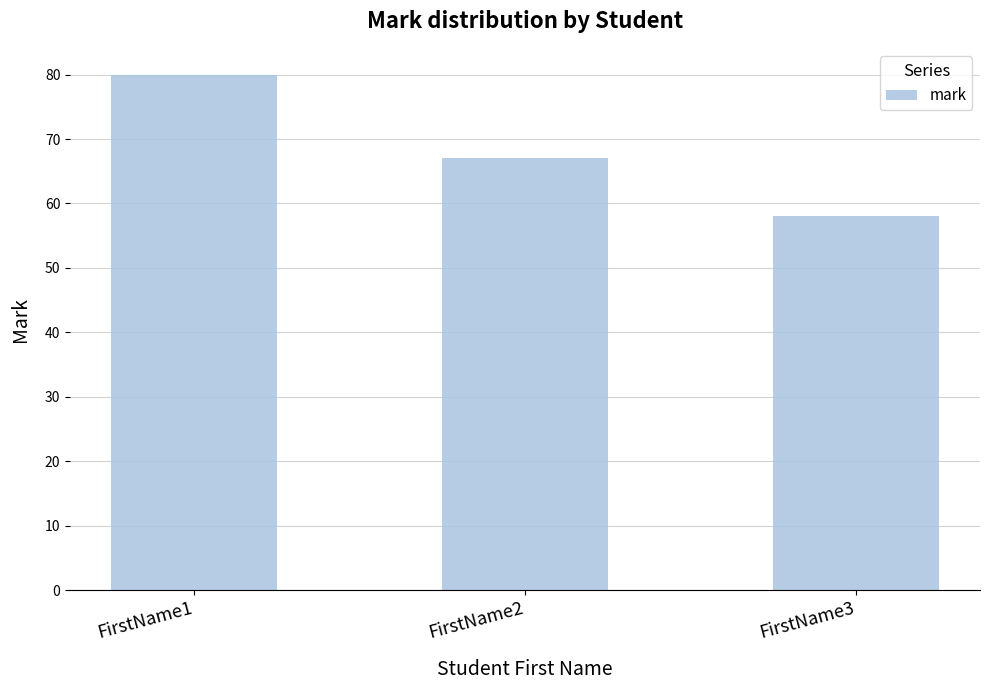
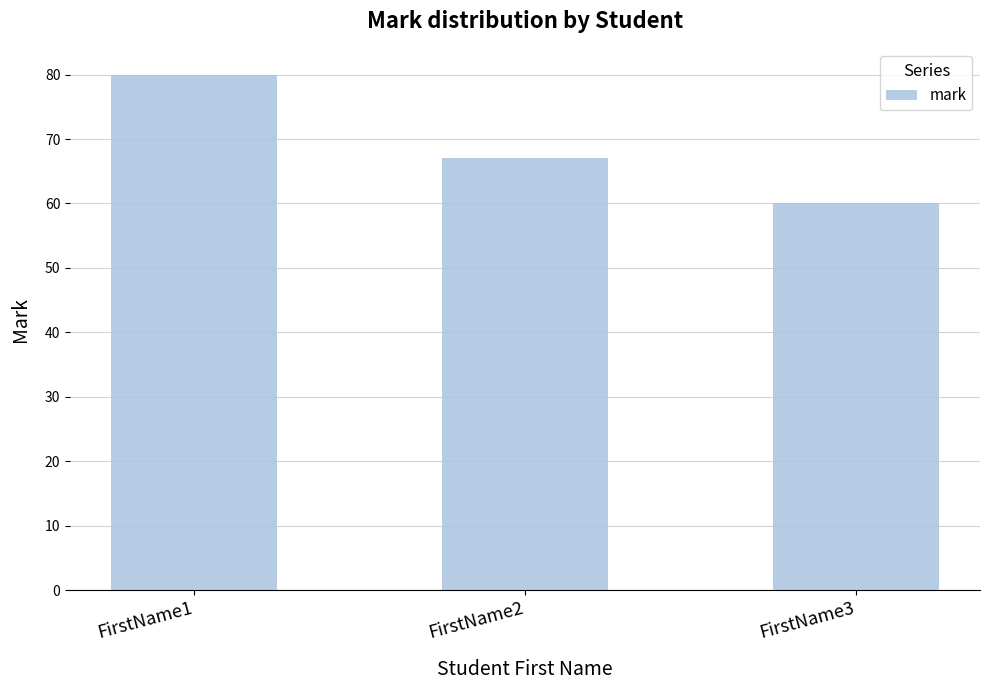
  {
    "FirstName1": 80,
    "FirstName2": 67,
-   "FirstName3": 58
+   "FirstName3": 60
  }
